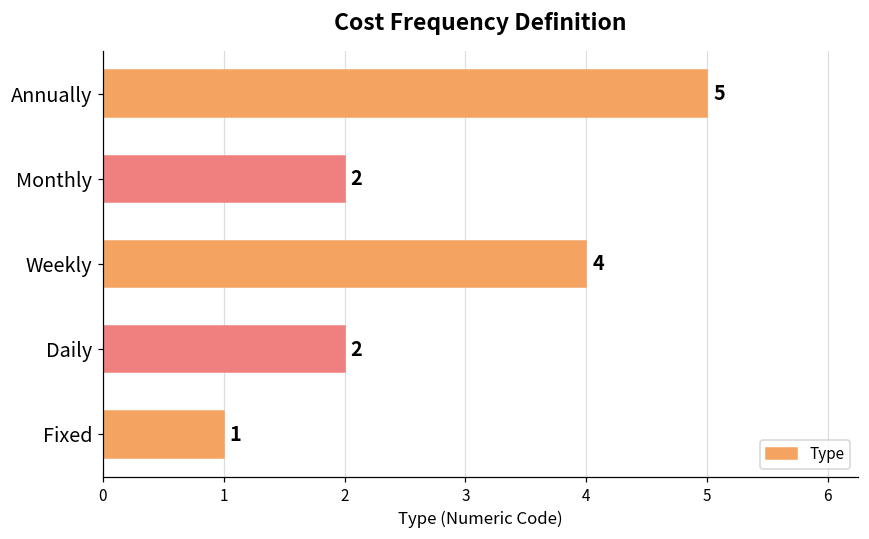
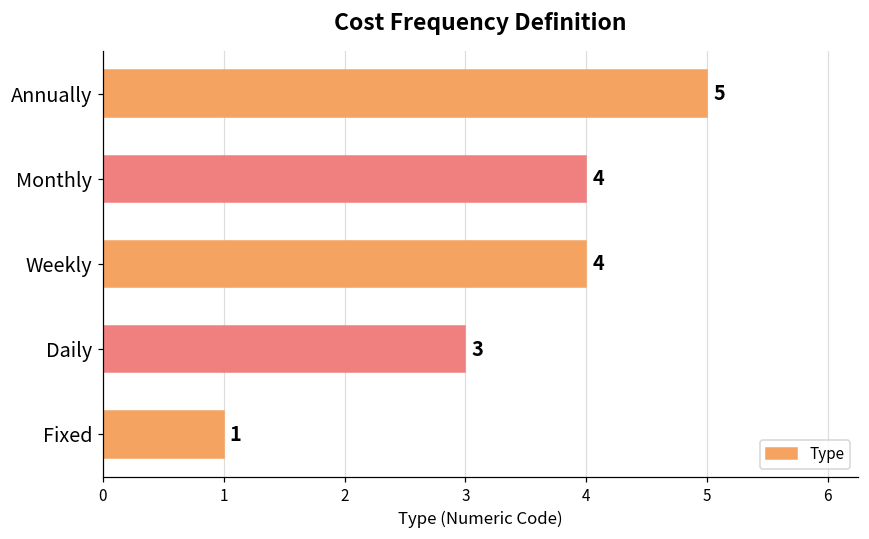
  {
    "Annually": 5,
-   "Monthly": 2,
+   "Monthly": 4,
    "Weekly": 4,
-   "Daily": 2,
+   "Daily": 3,
    "Fixed": 1
  }
